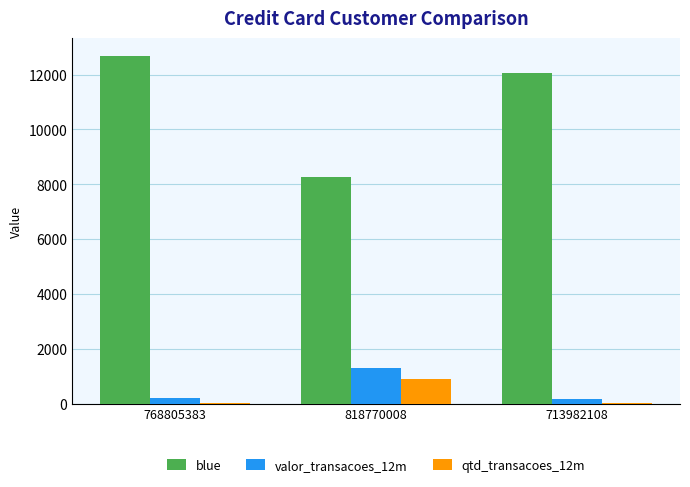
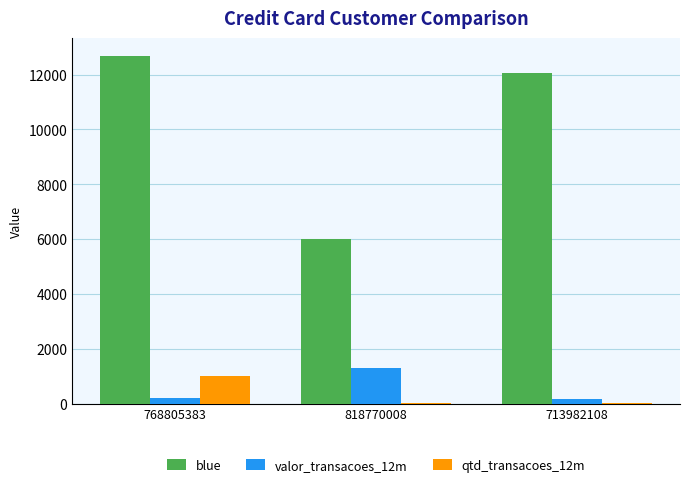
  {
    "blue": {
      "768805383": 12700,
-     "818770008": 8300,
+     "818770008": 6000,
      "713982108": 12100
    },
    "valor_transacoes_12m": {
      "768805383": 200,
      "818770008": 1300,
      "713982108": 200
    },
    "qtd_transacoes_12m": {
-     "768805383": 0,
-     "818770008": 900
+     "768805383": 1000,
+     "818770008": 0
    }
  }
